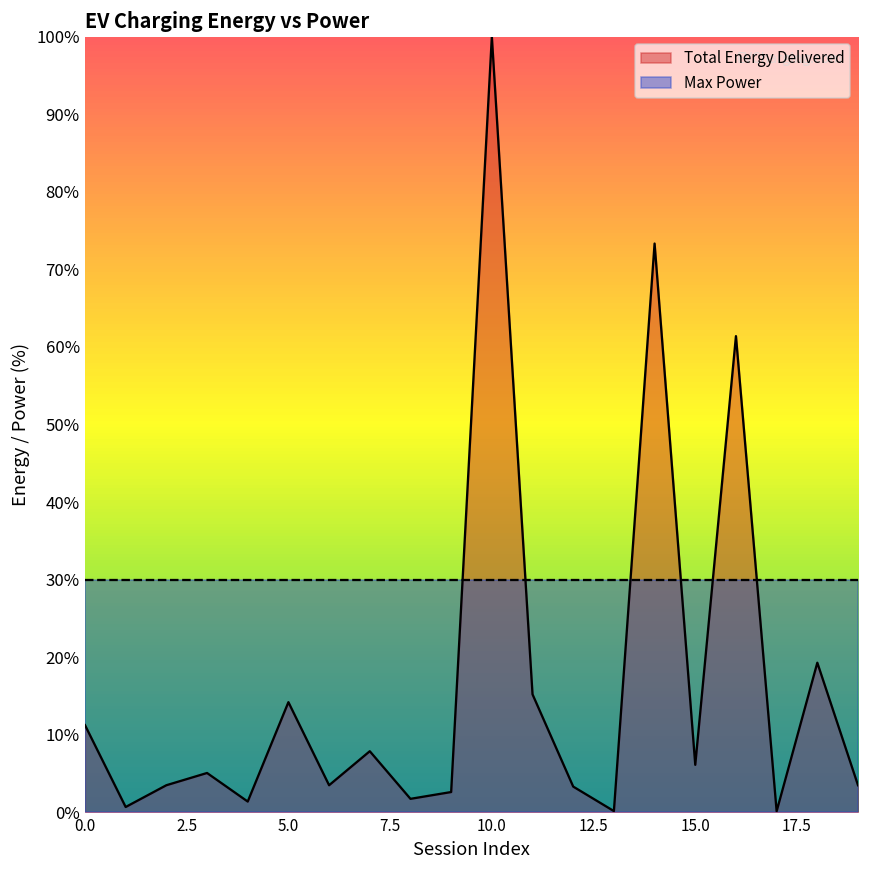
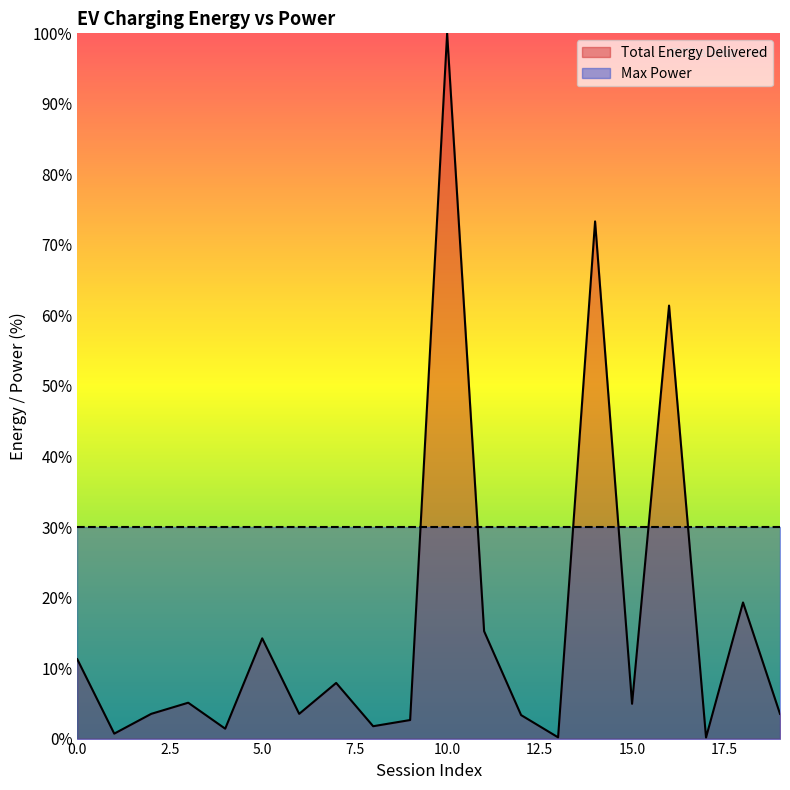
  {
    "Total Energy Delivered": {
      "0.0": "11%",
      "5.0": "14%",
      "10.0": "100%",
-     "15.0": "6%"
+     "15.0": "5%"
    },
    "Max Power": {
      "0.0": "30%",
      "5.0": "30%",
      "10.0": "30%",
      "15.0": "30%"
    }
  }
